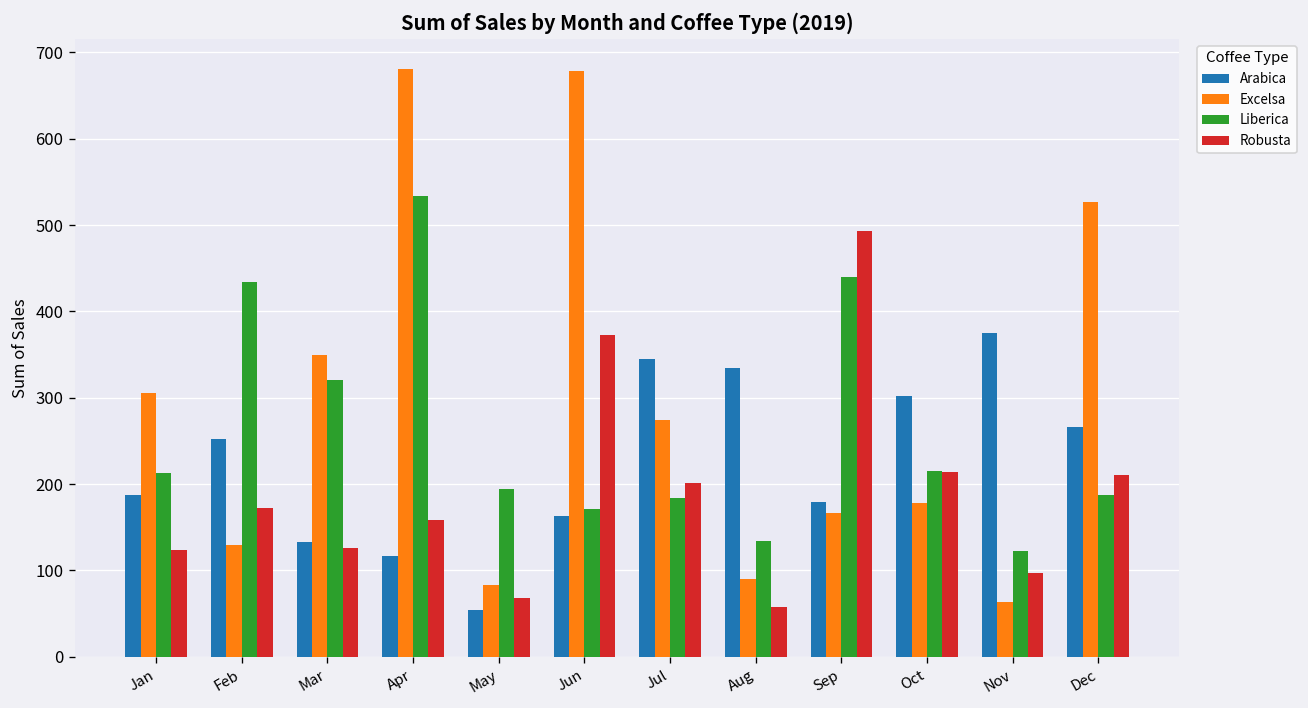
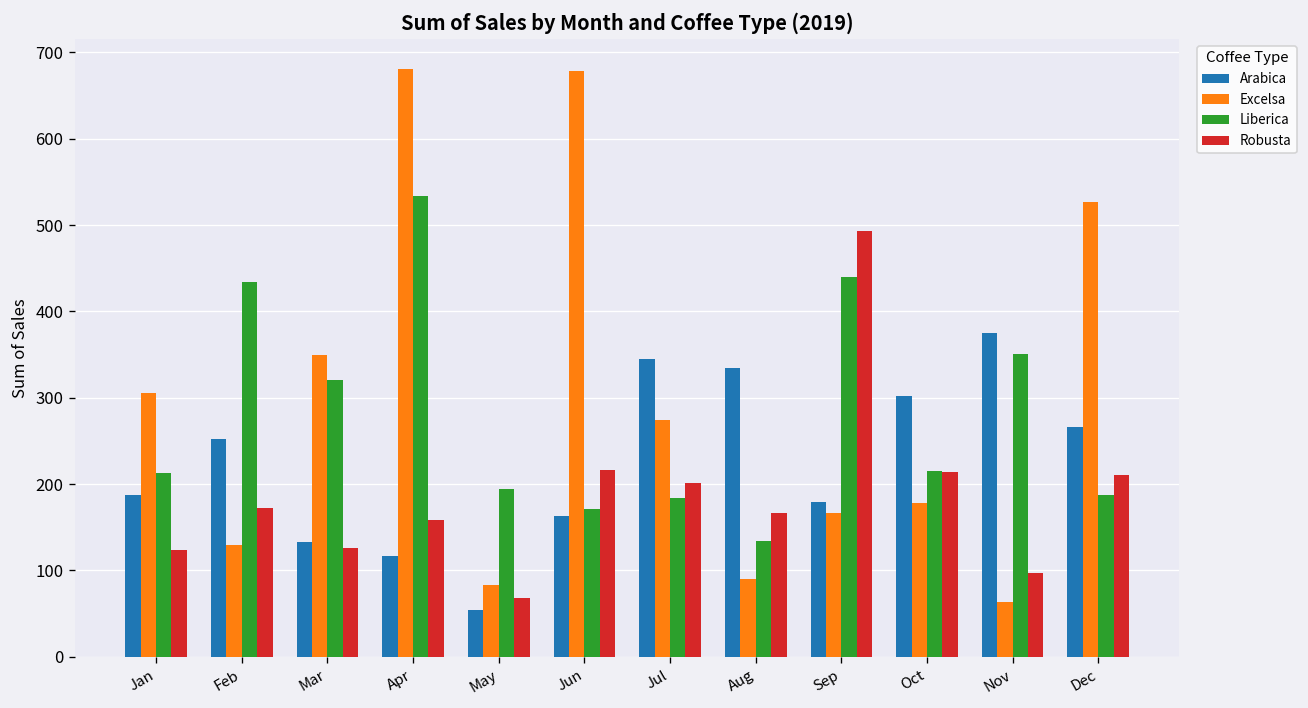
  {
    "Arabica": {
      "Jan": 190,
      "Feb": 250,
      "Mar": 130,
      "Apr": 120,
      "May": 50,
      "Jun": 160,
      "Jul": 350,
      "Aug": 330,
      "Sep": 180,
      "Oct": 300,
      "Nov": 380,
      "Dec": 270
    },
    "Excelsa": {
      "Jan": 310,
      "Feb": 130,
      "Mar": 350,
      "Apr": 680,
      "May": 80,
      "Jun": 680,
      "Jul": 270,
      "Aug": 90,
      "Sep": 170,
      "Oct": 180,
      "Nov": 60,
      "Dec": 530
    },
    "Liberica": {
      "Jan": 210,
      "Feb": 430,
      "Mar": 320,
      "Apr": 530,
      "May": 190,
      "Jun": 170,
      "Jul": 180,
      "Aug": 130,
      "Sep": 440,
      "Oct": 220,
-     "Nov": 120,
+     "Nov": 350,
      "Dec": 190
    },
    "Robusta": {
      "Jan": 120,
      "Feb": 170,
      "Mar": 130,
      "Apr": 160,
      "May": 70,
-     "Jun": 370,
+     "Jun": 220,
      "Jul": 200,
-     "Aug": 60,
+     "Aug": 170,
      "Sep": 490,
      "Oct": 210,
      "Nov": 100,
      "Dec": 210
    }
  }
